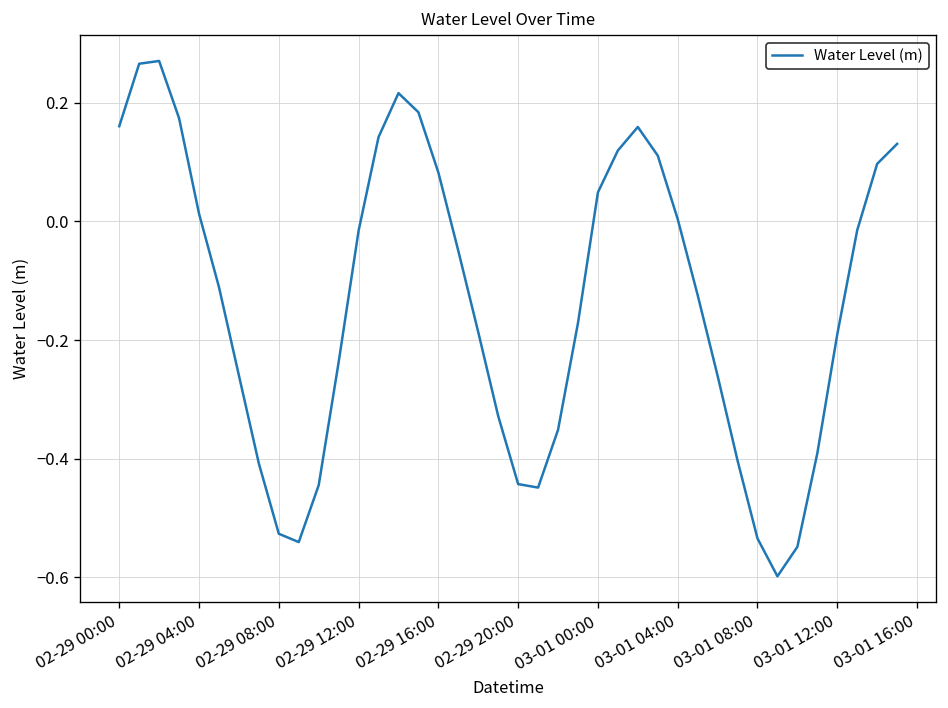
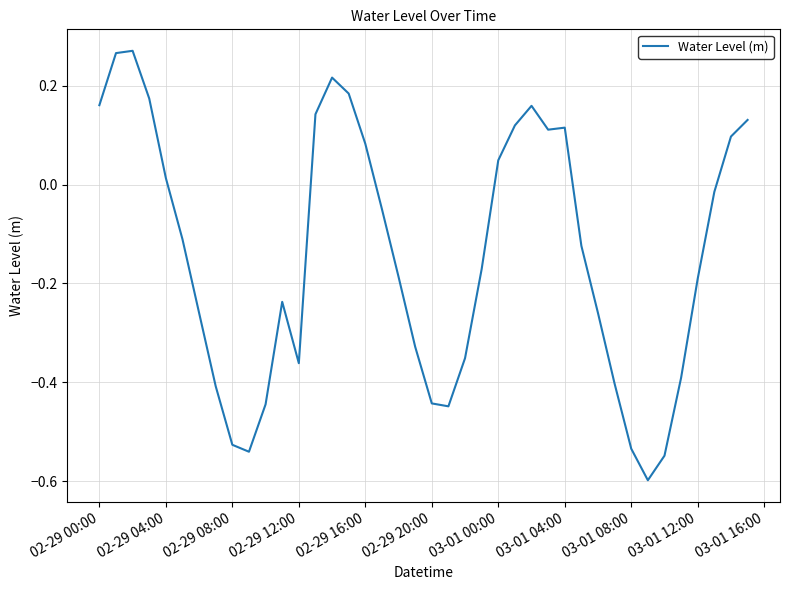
  {
    "02-29 00:00": 0.16,
    "02-29 04:00": 0.01,
    "02-29 08:00": -0.53,
-   "02-29 12:00": -0.02,
+   "02-29 12:00": -0.36,
    "02-29 16:00": 0.08,
    "02-29 20:00": -0.44,
    "03-01 00:00": 0.05,
-   "03-01 04:00": 0.00,
+   "03-01 04:00": 0.12,
    "03-01 08:00": -0.53,
    "03-01 12:00": -0.19
  }
